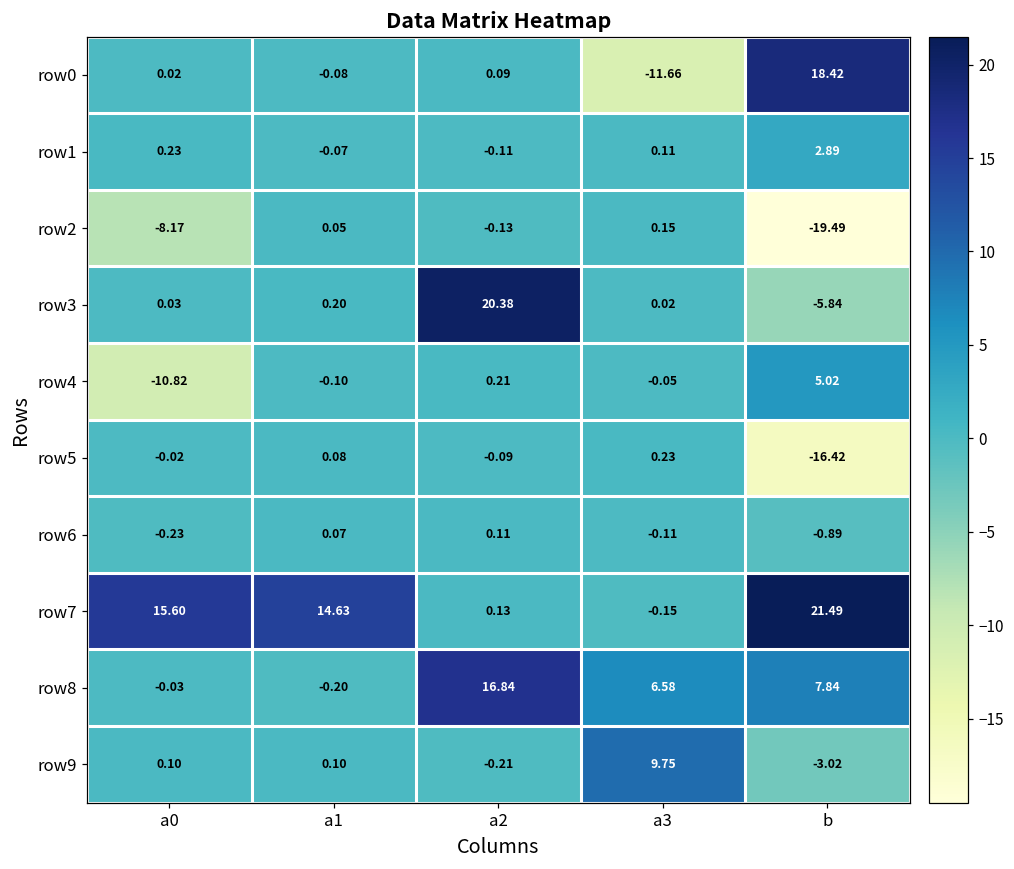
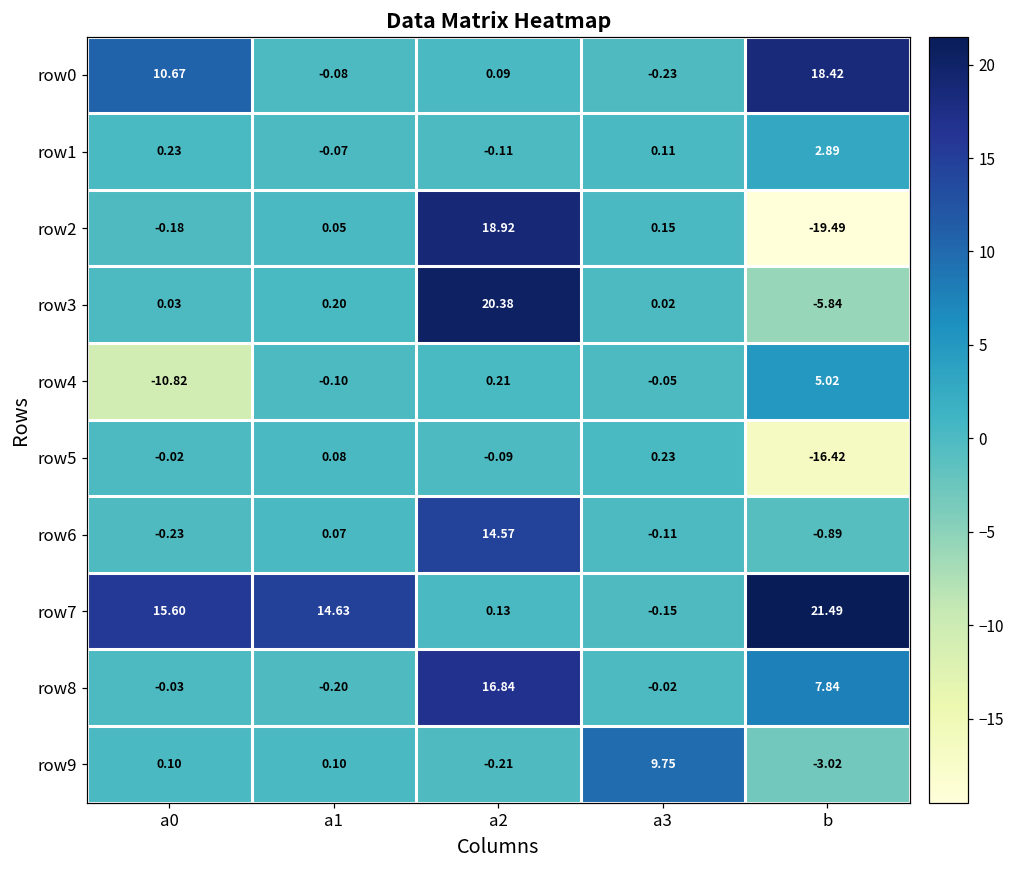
  {
    "row0": {
-     "a0": 0.02,
+     "a0": 10.67,
      "a1": -0.08,
      "a2": 0.09,
-     "a3": -11.66,
+     "a3": -0.23,
      "b": 18.42
    },
    "row1": {
      "a0": 0.23,
      "a1": -0.07,
      "a2": -0.11,
      "a3": 0.11,
      "b": 2.89
    },
    "row2": {
-     "a0": -8.17,
+     "a0": -0.18,
      "a1": 0.05,
-     "a2": -0.13,
+     "a2": 18.92,
      "a3": 0.15,
      "b": -19.49
    },
    "row3": {
      "a0": 0.03,
      "a1": 0.20,
      "a2": 20.38,
      "a3": 0.02,
      "b": -5.84
    },
    "row4": {
      "a0": -10.82,
      "a1": -0.10,
      "a2": 0.21,
      "a3": -0.05,
      "b": 5.02
    },
    "row5": {
      "a0": -0.02,
      "a1": 0.08,
      "a2": -0.09,
      "a3": 0.23,
      "b": -16.42
    },
    "row6": {
      "a0": -0.23,
      "a1": 0.07,
-     "a2": 0.11,
+     "a2": 14.57,
      "a3": -0.11,
      "b": -0.89
    },
    "row7": {
      "a0": 15.60,
      "a1": 14.63,
      "a2": 0.13,
      "a3": -0.15,
      "b": 21.49
    },
    "row8": {
      "a0": -0.03,
      "a1": -0.20,
      "a2": 16.84,
-     "a3": 6.58,
+     "a3": -0.02,
      "b": 7.84
    },
    "row9": {
      "a0": 0.10,
      "a1": 0.10,
      "a2": -0.21,
      "a3": 9.75,
      "b": -3.02
    }
  }
